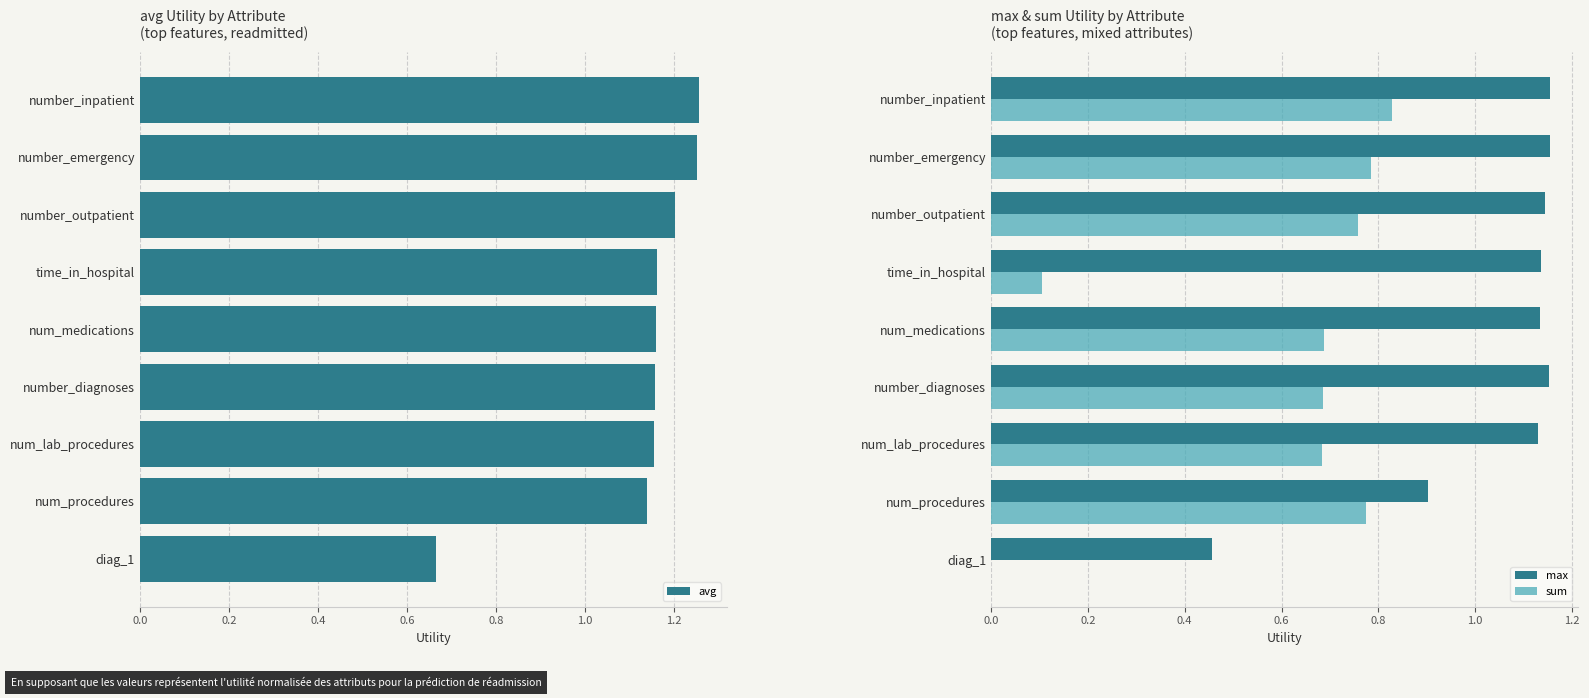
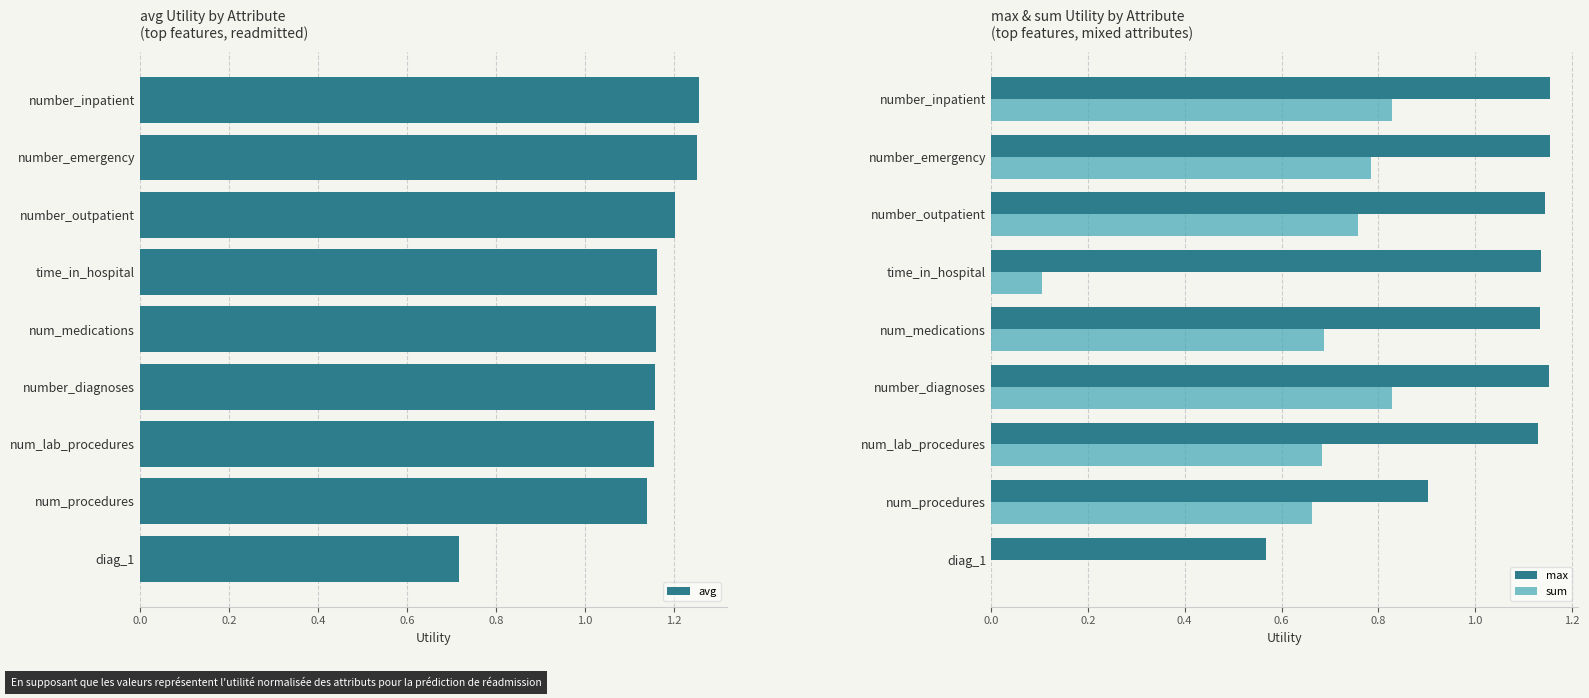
  {
    "avg Utility by Attribute (top features, readmitted)": {
      "number_inpatient": 1.26,
      "number_emergency": 1.25,
      "number_outpatient": 1.20,
      "time_in_hospital": 1.16,
      "num_medications": 1.16,
      "number_diagnoses": 1.16,
      "num_lab_procedures": 1.16,
      "num_procedures": 1.14,
-     "diag_1": 0.67
+     "diag_1": 0.72
    },
    "max & sum Utility by Attribute (top features, mixed attributes)": {
      "max": {
        "number_inpatient": 1.15,
        "number_emergency": 1.15,
        "number_outpatient": 1.14,
        "time_in_hospital": 1.14,
        "num_medications": 1.13,
        "number_diagnoses": 1.15,
        "num_lab_procedures": 1.13,
        "num_procedures": 0.90,
-       "diag_1": 0.46
+       "diag_1": 0.57
      },
      "sum": {
        "number_inpatient": 0.83,
        "number_emergency": 0.79,
        "number_outpatient": 0.76,
        "time_in_hospital": 0.10,
        "num_medications": 0.69,
-       "number_diagnoses": 0.69,
+       "number_diagnoses": 0.83,
        "num_lab_procedures": 0.68,
-       "num_procedures": 0.78,
+       "num_procedures": 0.66,
        "diag_1": 0.00
      }
    }
  }
